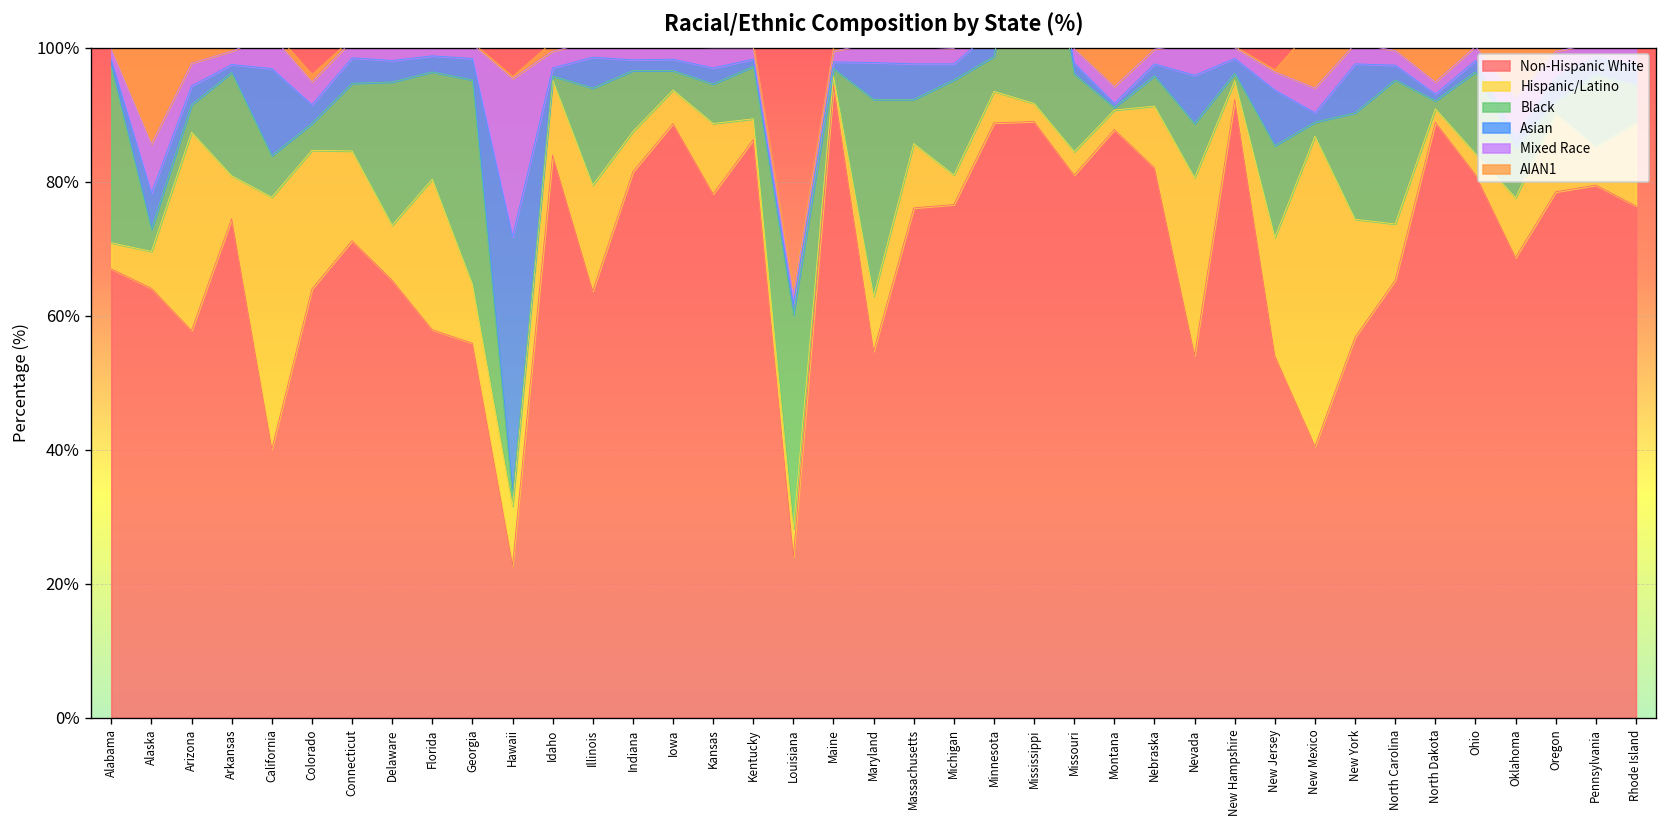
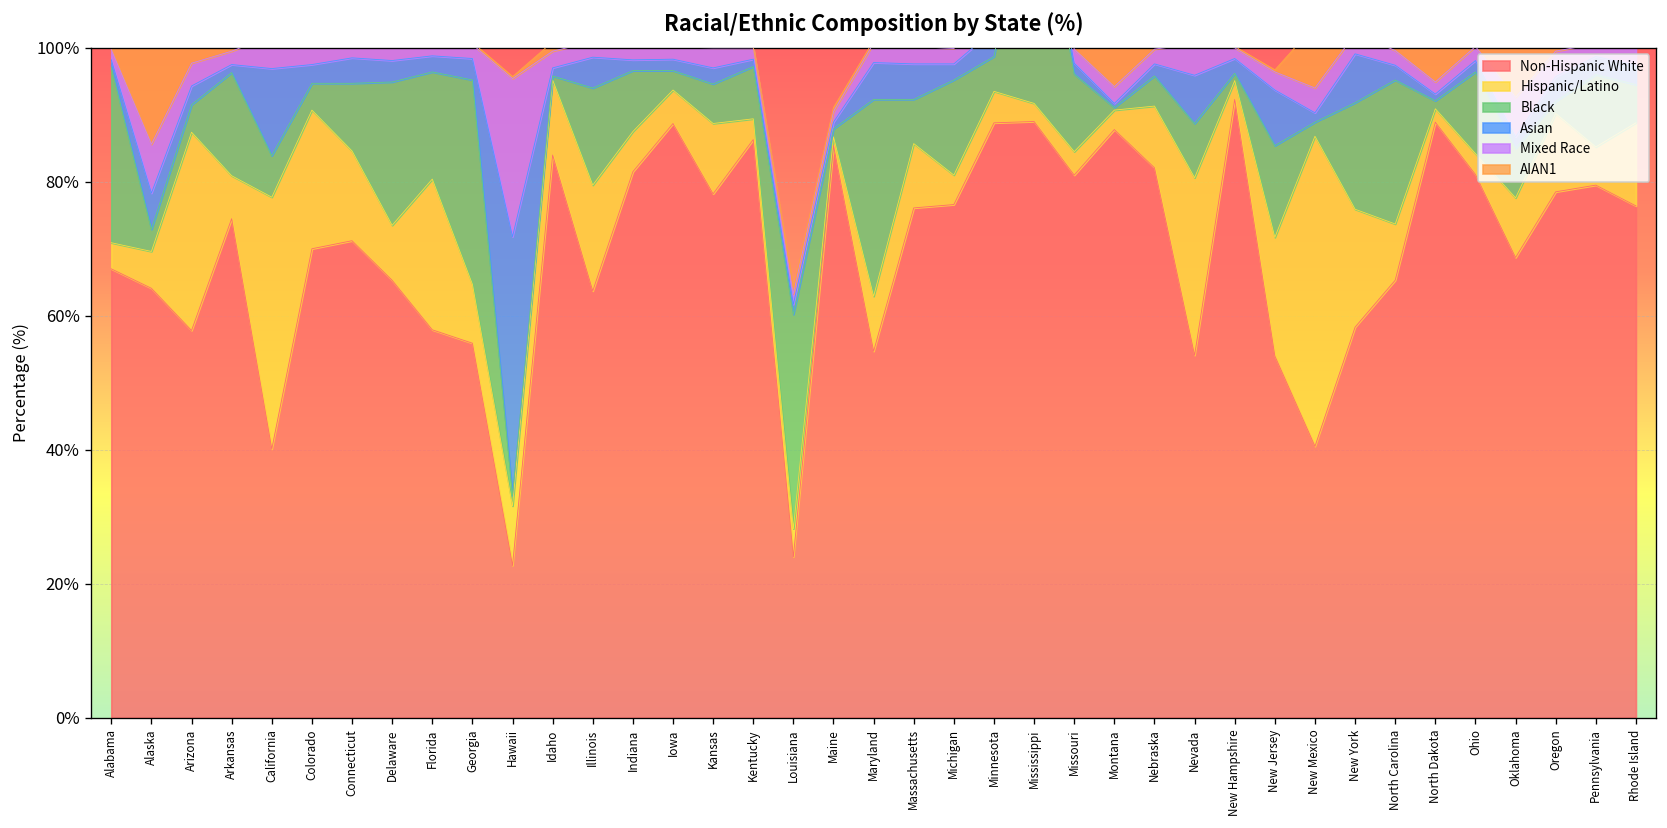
  {
    "Non-Hispanic White": {
      "Alabama": "67%",
      "Alaska": "64%",
      "Arizona": "58%",
      "Arkansas": "75%",
      "California": "40%",
-     "Colorado": "64%",
+     "Colorado": "70%",
      "Connecticut": "71%",
      "Delaware": "65%",
      "Florida": "58%",
      "Georgia": "56%",
      "Hawaii": "23%",
      "Idaho": "84%",
      "Illinois": "64%",
      "Indiana": "82%",
      "Iowa": "89%",
      "Kansas": "78%",
      "Kentucky": "86%",
      "Louisiana": "24%",
-     "Maine": "94%",
+     "Maine": "85%",
      "Maryland": "55%",
      "Massachusetts": "76%",
      "Michigan": "77%",
      "Minnesota": "89%",
      "Mississippi": "89%",
      "Missouri": "81%",
      "Montana": "88%",
      "Nebraska": "82%",
      "Nevada": "54%",
      "New Hampshire": "92%",
      "New Jersey": "54%",
      "New Mexico": "41%",
-     "New York": "57%",
+     "New York": "58%",
      "North Carolina": "65%",
      "North Dakota": "89%",
      "Ohio": "81%",
      "Oklahoma": "69%",
      "Oregon": "79%",
      "Pennsylvania": "80%",
      "Rhode Island": "76%"
    },
    "Black": {
      "Alabama": "26%",
      "Alaska": "3%",
      "Arizona": "4%",
      "Arkansas": "15%",
      "California": "6%",
      "Colorado": "4%",
      "Connecticut": "10%",
      "Delaware": "21%",
      "Florida": "16%",
      "Georgia": "31%",
      "Hawaii": "2%",
      "Idaho": "1%",
      "Illinois": "15%",
      "Indiana": "9%",
      "Iowa": "3%",
      "Kansas": "6%",
      "Kentucky": "8%",
      "Louisiana": "32%",
      "Maine": "1%",
      "Maryland": "29%",
      "Massachusetts": "7%",
      "Michigan": "14%",
      "Minnesota": "5%",
      "Missouri": "12%",
      "Nebraska": "5%",
      "Nevada": "8%",
      "New Hampshire": "1%",
      "New Jersey": "14%",
      "New Mexico": "2%",
      "New York": "16%",
      "North Carolina": "22%",
      "North Dakota": "1%",
      "Ohio": "12%"
    },
    "Asian": {
      "Alabama": "1%",
      "Alaska": "5%",
      "Arizona": "3%",
      "Arkansas": "1%",
      "California": "13%",
      "Colorado": "3%",
      "Connecticut": "4%",
      "Delaware": "3%",
      "Florida": "2%",
      "Georgia": "3%",
      "Hawaii": "39%",
      "Idaho": "1%",
      "Illinois": "5%",
      "Indiana": "2%",
      "Iowa": "2%",
      "Kansas": "2%",
      "Kentucky": "1%",
      "Louisiana": "2%",
      "Maine": "1%",
      "Maryland": "6%",
      "Massachusetts": "5%",
      "Michigan": "2%",
      "Missouri": "2%",
      "Montana": "1%",
      "Nebraska": "2%",
      "Nevada": "7%",
      "New Hampshire": "2%",
      "New Jersey": "8%",
      "New Mexico": "1%",
      "New York": "7%",
      "North Carolina": "2%",
      "North Dakota": "1%",
      "Ohio": "2%"
    },
    "Mixed Race": {
      "Alabama": "2%",
      "Alaska": "7%",
      "Arizona": "3%",
      "Arkansas": "2%",
      "Idaho": "3%",
      "Kansas": "3%",
      "Louisiana": "2%",
      "Maine": "2%",
      "Michigan": "2%",
      "Missouri": "2%",
      "Montana": "3%",
      "Nebraska": "2%",
      "New Mexico": "4%",
      "North Carolina": "2%",
      "North Dakota": "2%",
      "Oregon": "4%"
    }
  }
